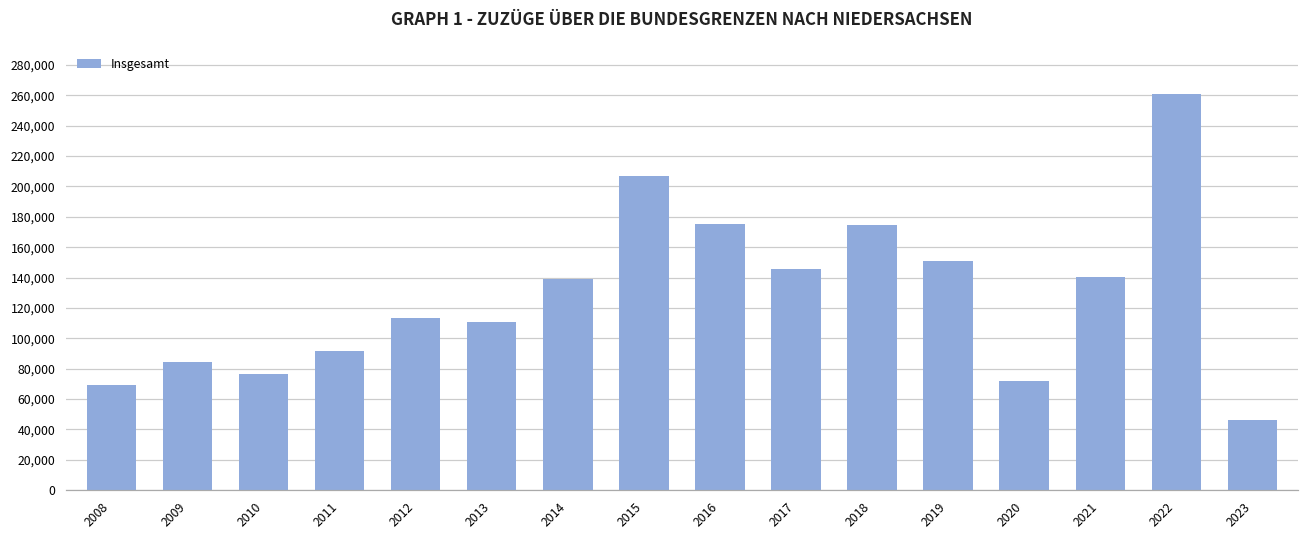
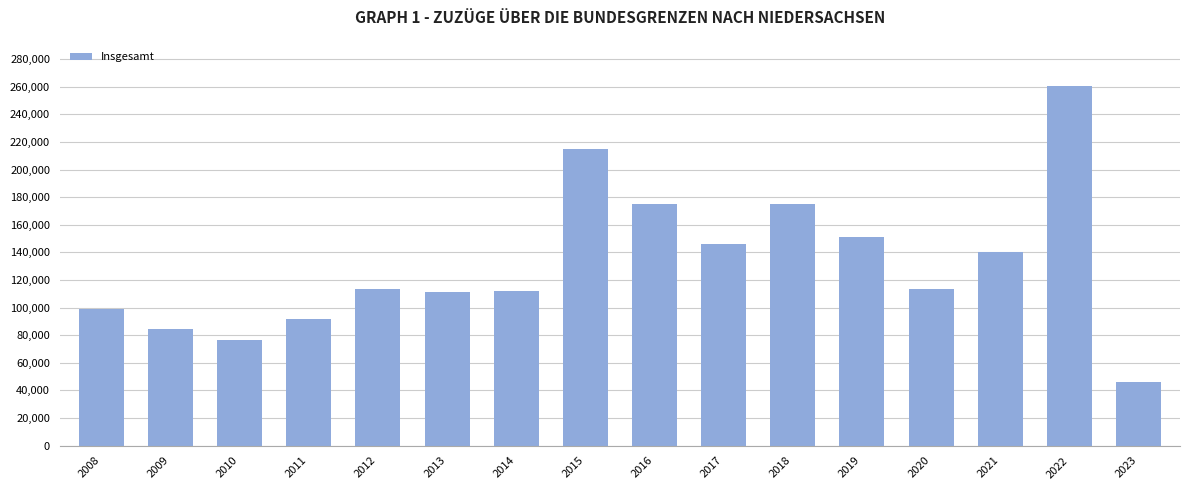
  {
-   "2008": "69,000",
+   "2008": "99,000",
    "2009": "85,000",
    "2010": "77,000",
    "2011": "92,000",
    "2012": "113,000",
    "2013": "111,000",
-   "2014": "139,000",
-   "2015": "207,000",
+   "2014": "112,000",
+   "2015": "215,000",
    "2016": "175,000",
    "2017": "146,000",
    "2018": "175,000",
    "2019": "151,000",
-   "2020": "72,000",
+   "2020": "113,000",
    "2021": "140,000",
    "2022": "261,000",
    "2023": "46,000"
  }
